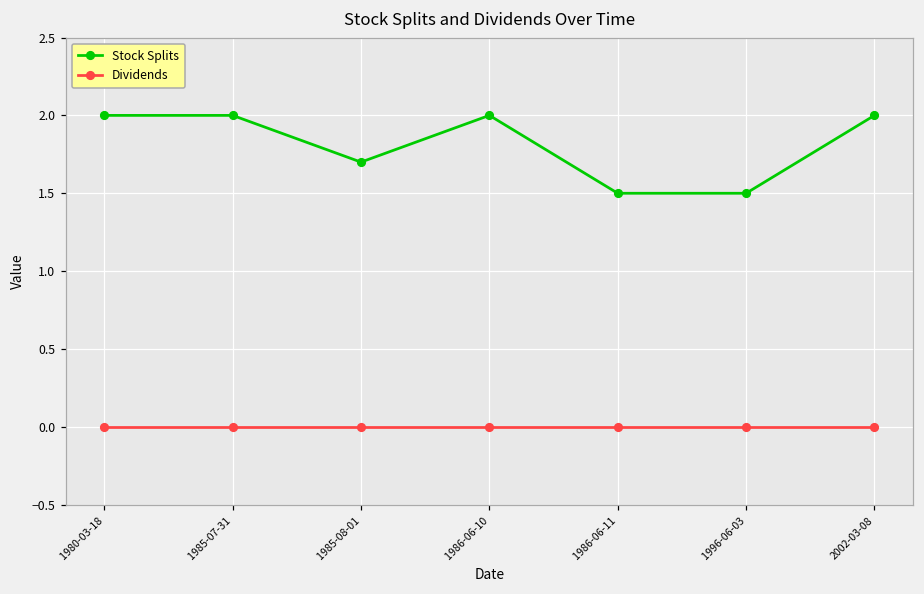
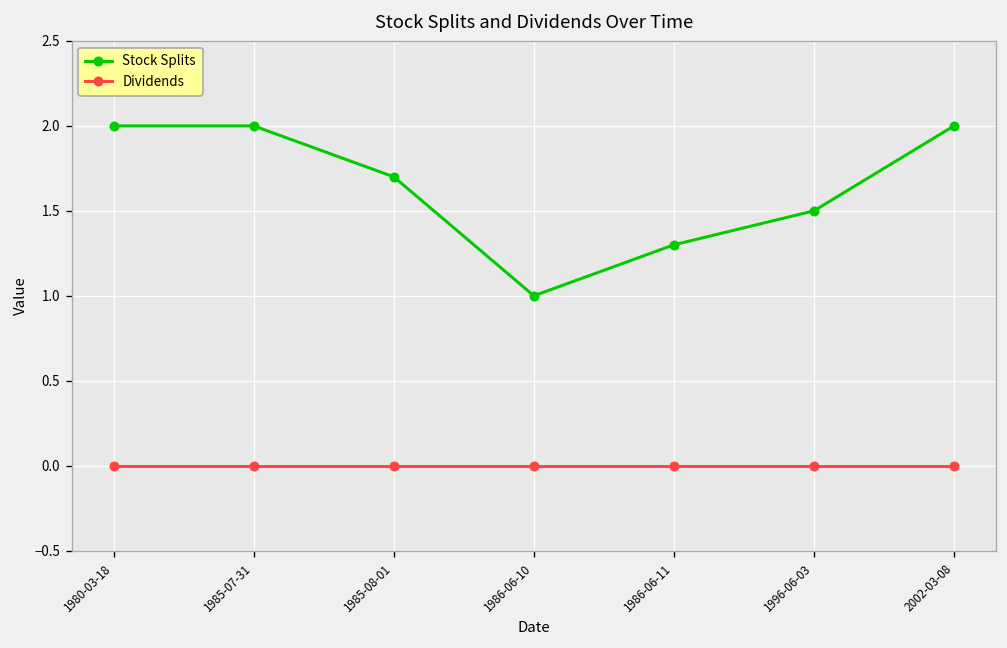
  {
    "Stock Splits": {
      "1980-03-18": 2.0,
      "1985-07-31": 2.0,
      "1985-08-01": 1.7,
-     "1986-06-10": 2,
-     "1986-06-11": 1.5,
+     "1986-06-10": 1,
+     "1986-06-11": 1.3,
      "1996-06-03": 1.5,
      "2002-03-08": 2.0
    },
    "Dividends": {
      "1980-03-18": 0.0,
      "1985-07-31": 0.0,
      "1985-08-01": 0.0,
      "1986-06-10": 0.0,
      "1986-06-11": 0.0,
      "1996-06-03": 0.0,
      "2002-03-08": 0.0
    }
  }
